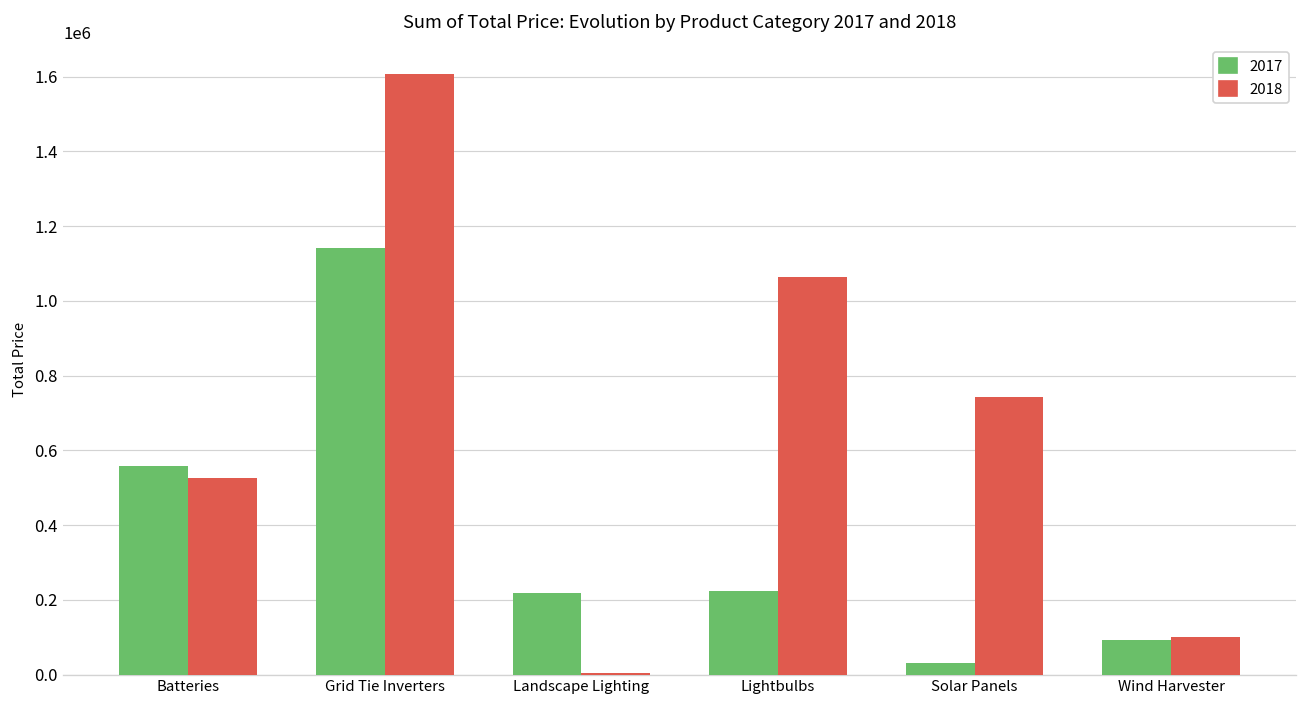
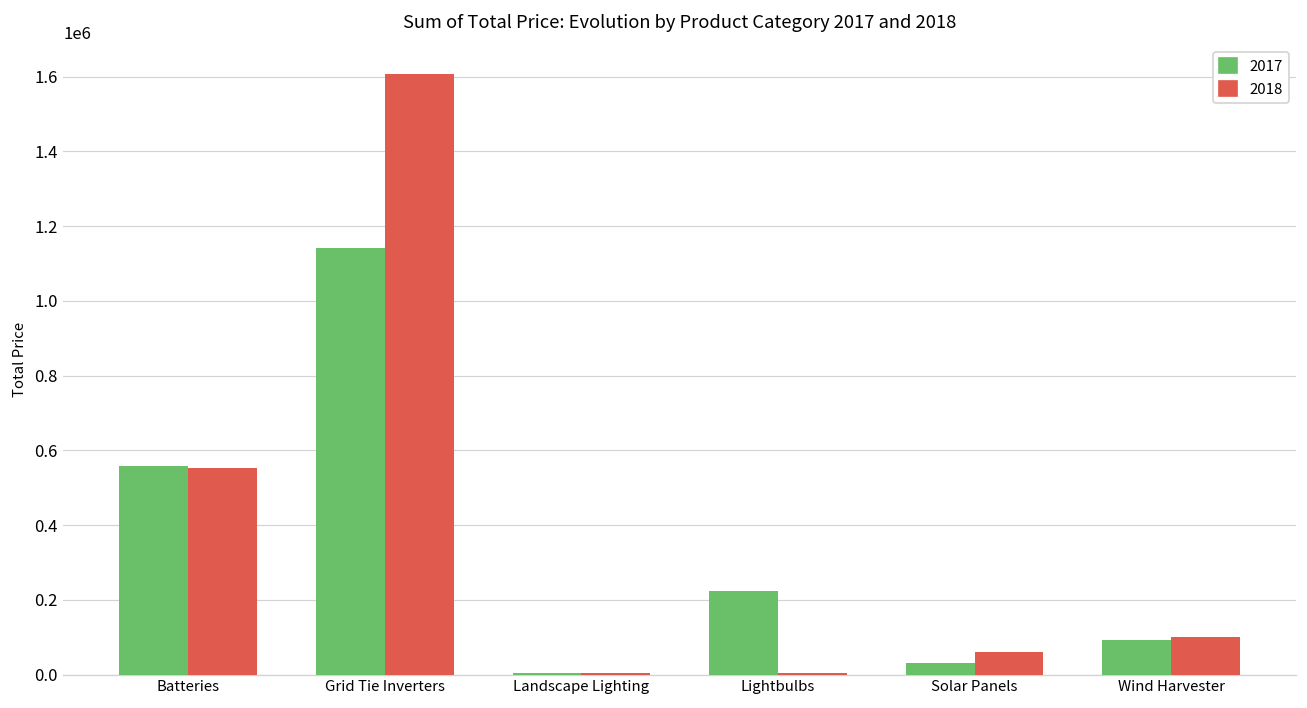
  {
    "2017": {
      "Batteries": 560000,
      "Grid Tie Inverters": 1140000,
-     "Landscape Lighting": 220000,
+     "Landscape Lighting": 0,
      "Lightbulbs": 220000,
      "Solar Panels": 30000,
      "Wind Harvester": 90000
    },
    "2018": {
-     "Batteries": 530000,
+     "Batteries": 550000,
      "Grid Tie Inverters": 1610000,
-     "Lightbulbs": 1060000,
-     "Solar Panels": 740000,
+     "Lightbulbs": 0,
+     "Solar Panels": 60000,
      "Wind Harvester": 100000
    }
  }
